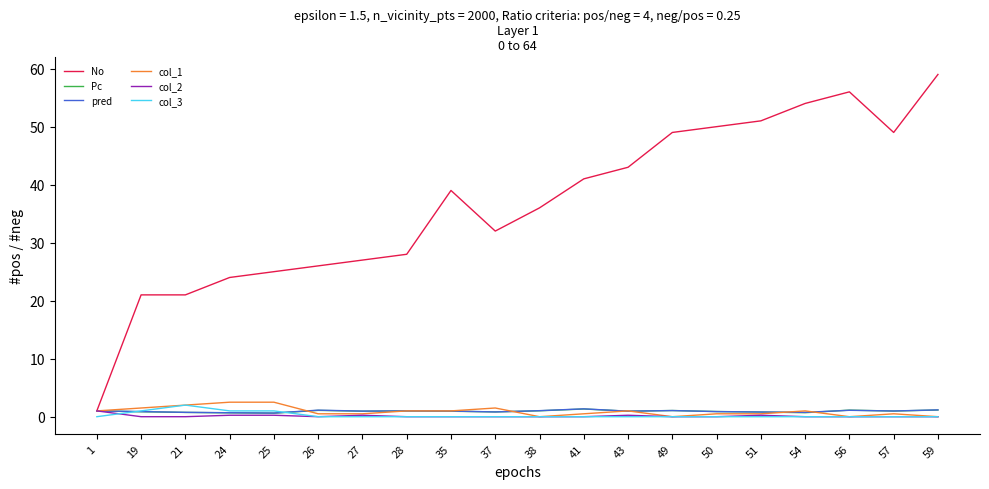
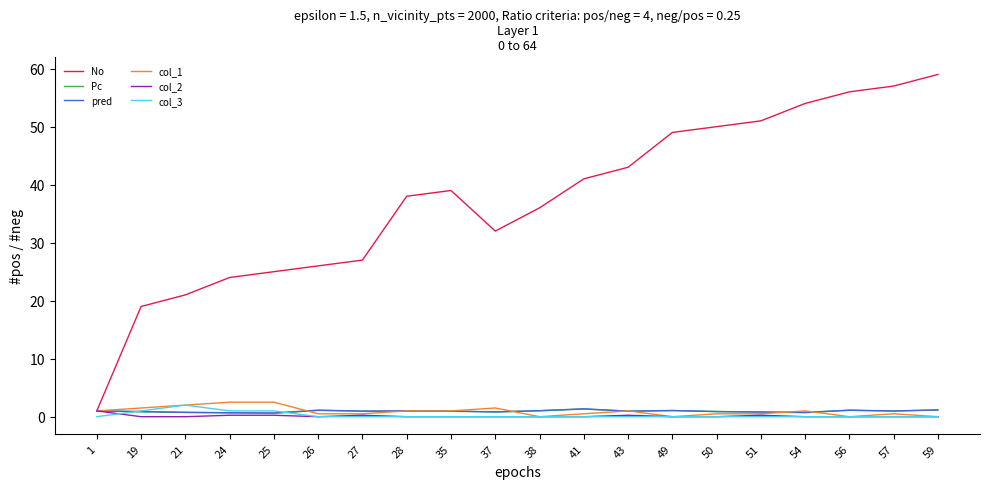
  {
    "No": {
-     "19": 21,
+     "19": 19,
      "21": 21,
      "24": 24,
      "25": 25,
      "26": 26,
      "27": 27,
-     "28": 28,
+     "28": 38,
      "35": 39,
      "37": 32,
      "38": 36,
      "41": 41,
      "43": 43,
      "49": 49,
      "50": 50,
      "51": 51,
      "54": 54,
      "56": 56,
-     "57": 49,
+     "57": 57,
      "59": 59
    },
    "col_1": {
      "19": 2,
      "24": 3,
      "25": 3,
      "26": 1,
      "37": 2,
      "41": 1,
      "57": 1
    },
    "col_2": {
      "19": 0,
      "21": 0
    },
    "col_3": {
      "1": 0
    }
  }
